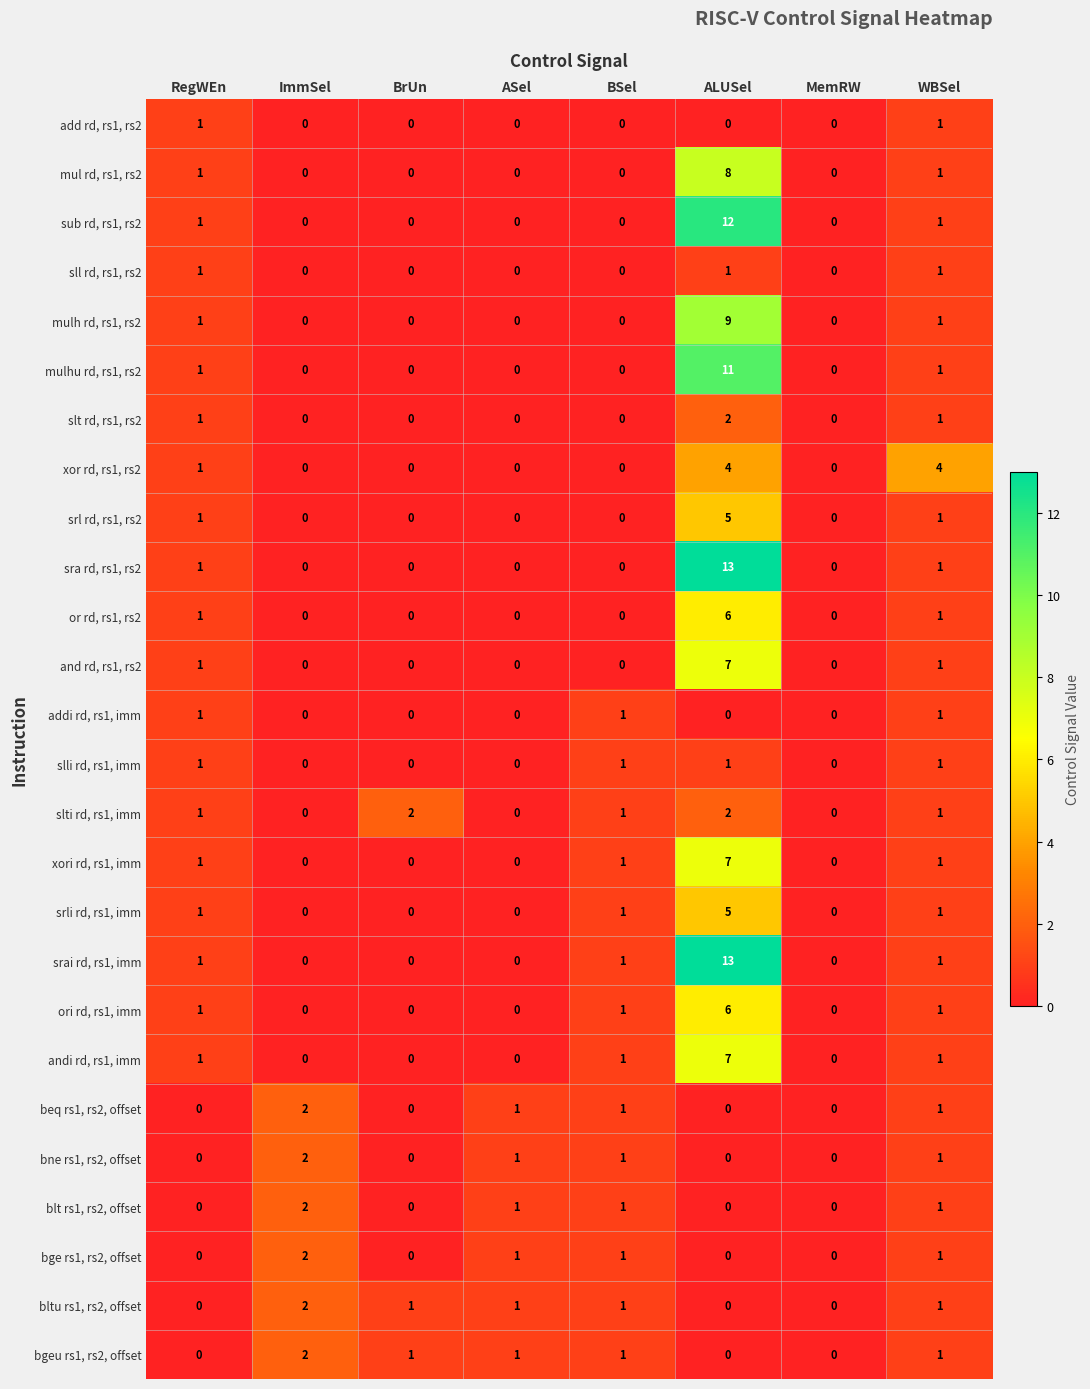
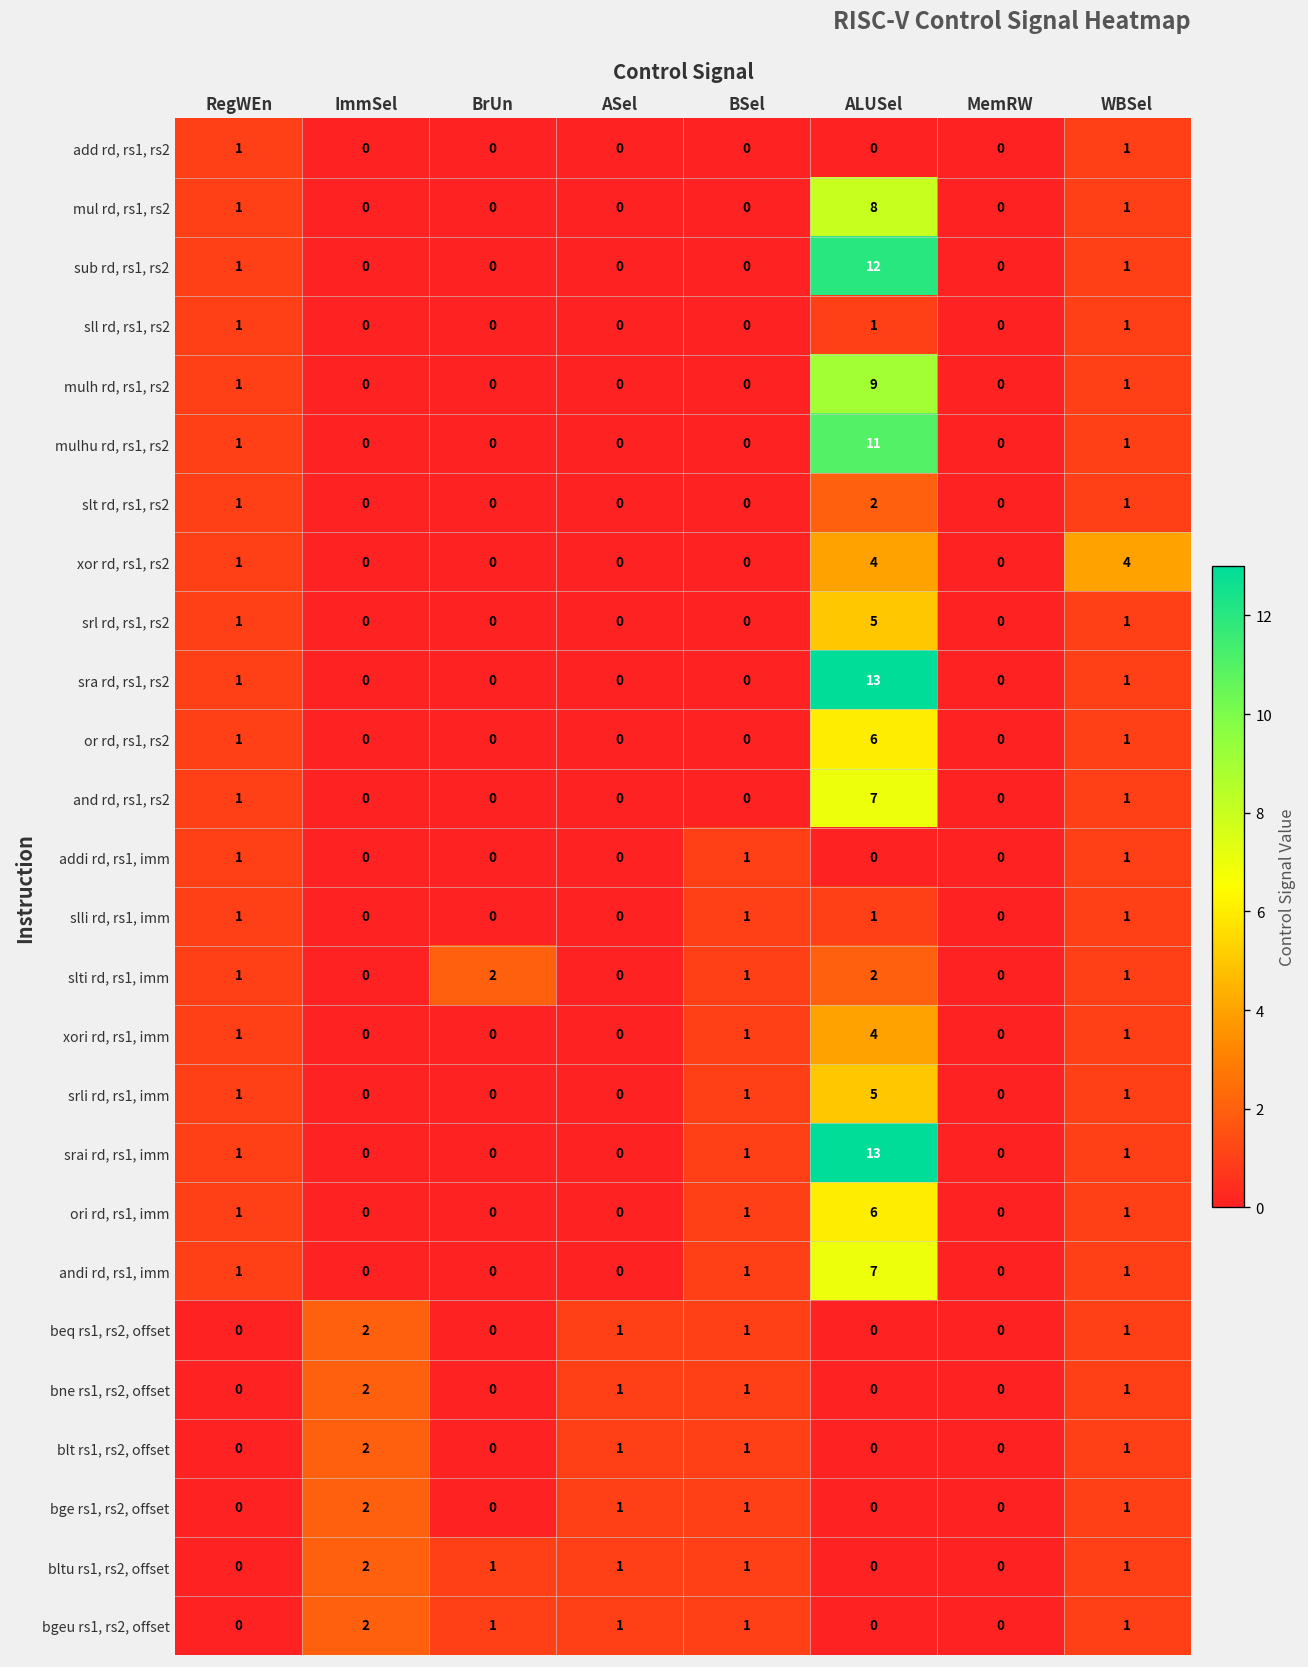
  {
    "xori rd, rs1, imm": {
      "RegWEn": 1,
      "ImmSel": 0,
      "BrUn": 0,
      "ASel": 0,
      "BSel": 1,
-     "ALUSel": 7,
+     "ALUSel": 4,
      "MemRW": 0,
      "WBSel": 1
    }
  }
